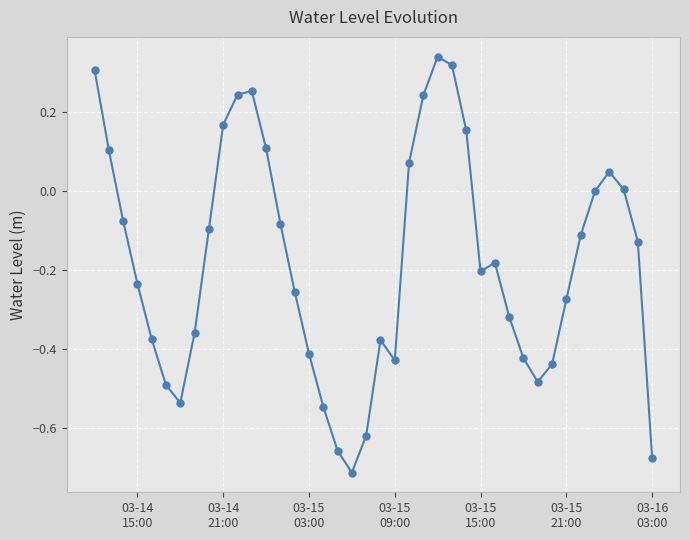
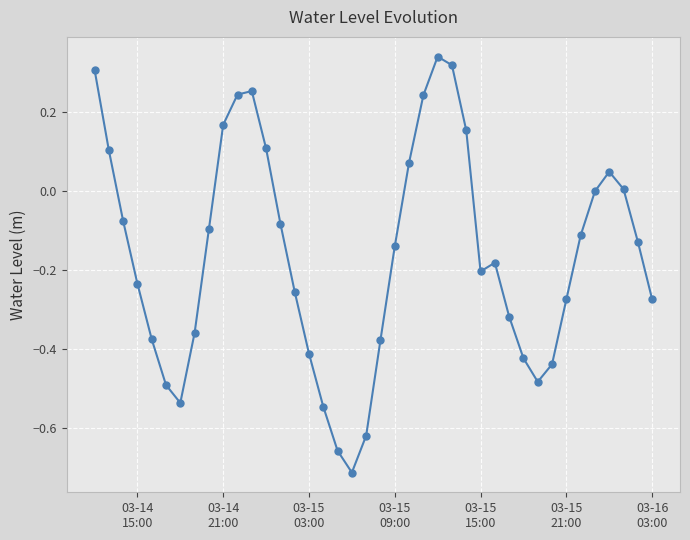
  {
    "03-14 15:00": -0.24,
    "03-14 21:00": 0.17,
    "03-15 03:00": -0.41,
-   "03-15 09:00": -0.43,
+   "03-15 09:00": -0.14,
    "03-15 15:00": -0.20,
    "03-15 21:00": -0.28,
-   "03-16 03:00": -0.68
+   "03-16 03:00": -0.27
  }
